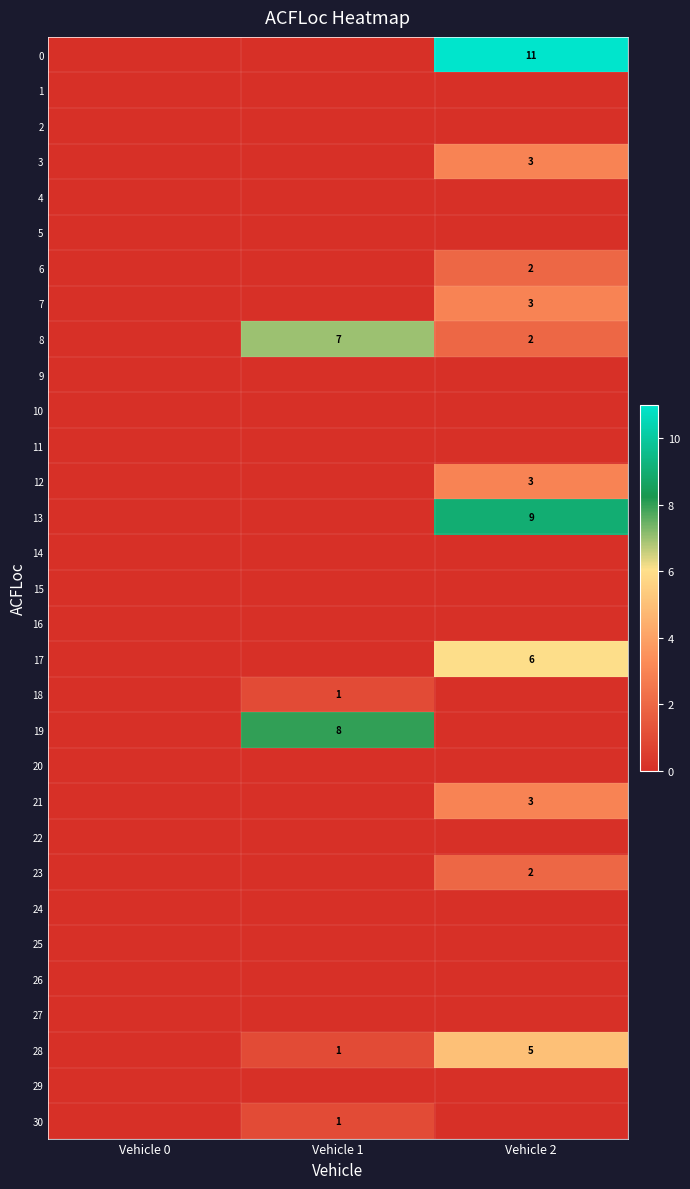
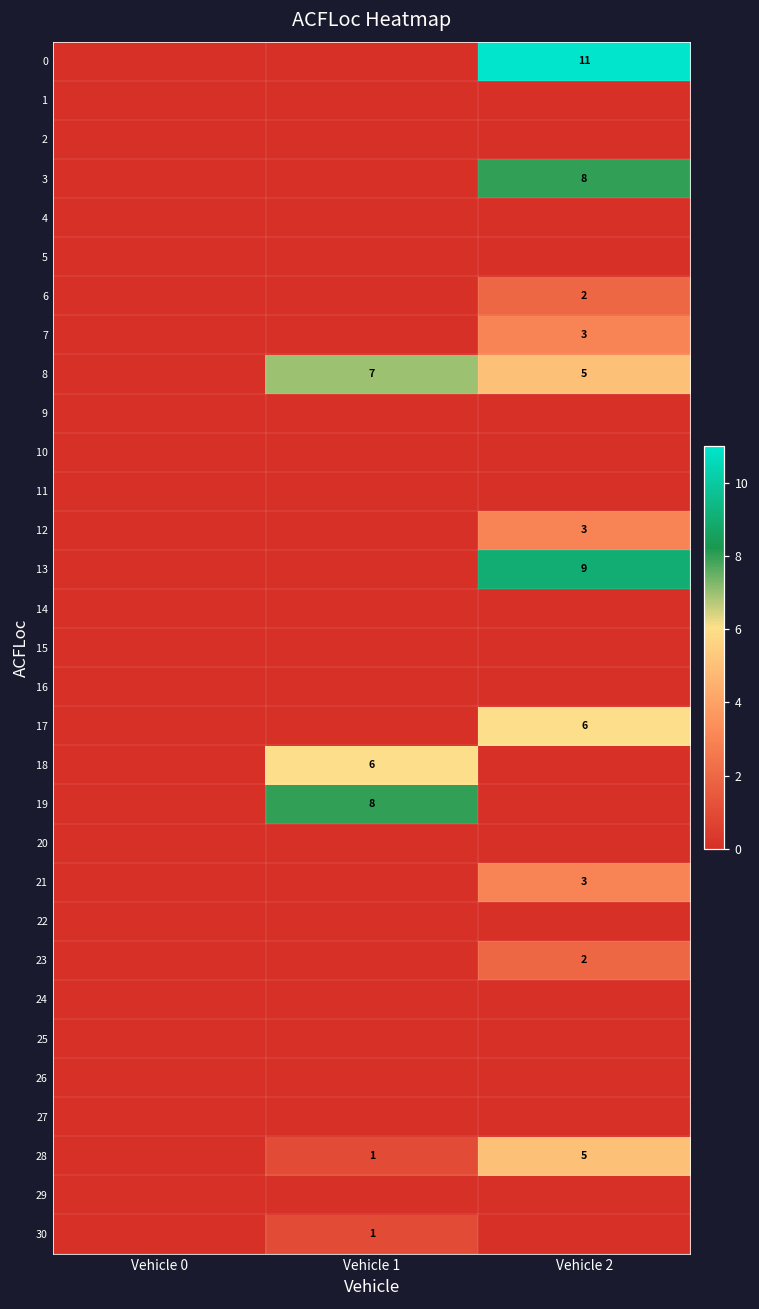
  {
    "0": {
      "Vehicle 2": 11
    },
    "3": {
-     "Vehicle 2": 3
+     "Vehicle 2": 8
    },
    "6": {
      "Vehicle 2": 2
    },
    "7": {
      "Vehicle 2": 3
    },
    "8": {
      "Vehicle 1": 7,
-     "Vehicle 2": 2
+     "Vehicle 2": 5
    },
    "12": {
      "Vehicle 2": 3
    },
    "13": {
      "Vehicle 2": 9
    },
    "17": {
      "Vehicle 2": 6
    },
    "18": {
-     "Vehicle 1": 1
+     "Vehicle 1": 6
    },
    "19": {
      "Vehicle 1": 8
    },
    "21": {
      "Vehicle 2": 3
    },
    "23": {
      "Vehicle 2": 2
    },
    "28": {
      "Vehicle 1": 1,
      "Vehicle 2": 5
    },
    "30": {
      "Vehicle 1": 1
    }
  }
